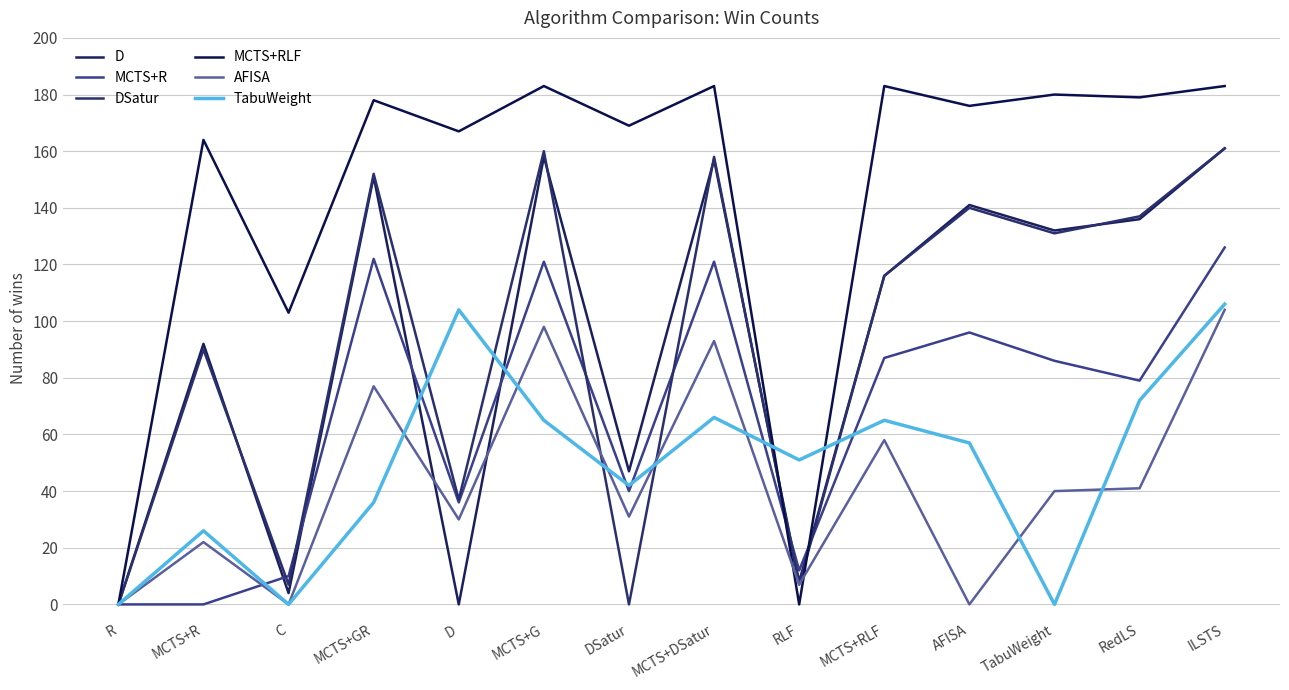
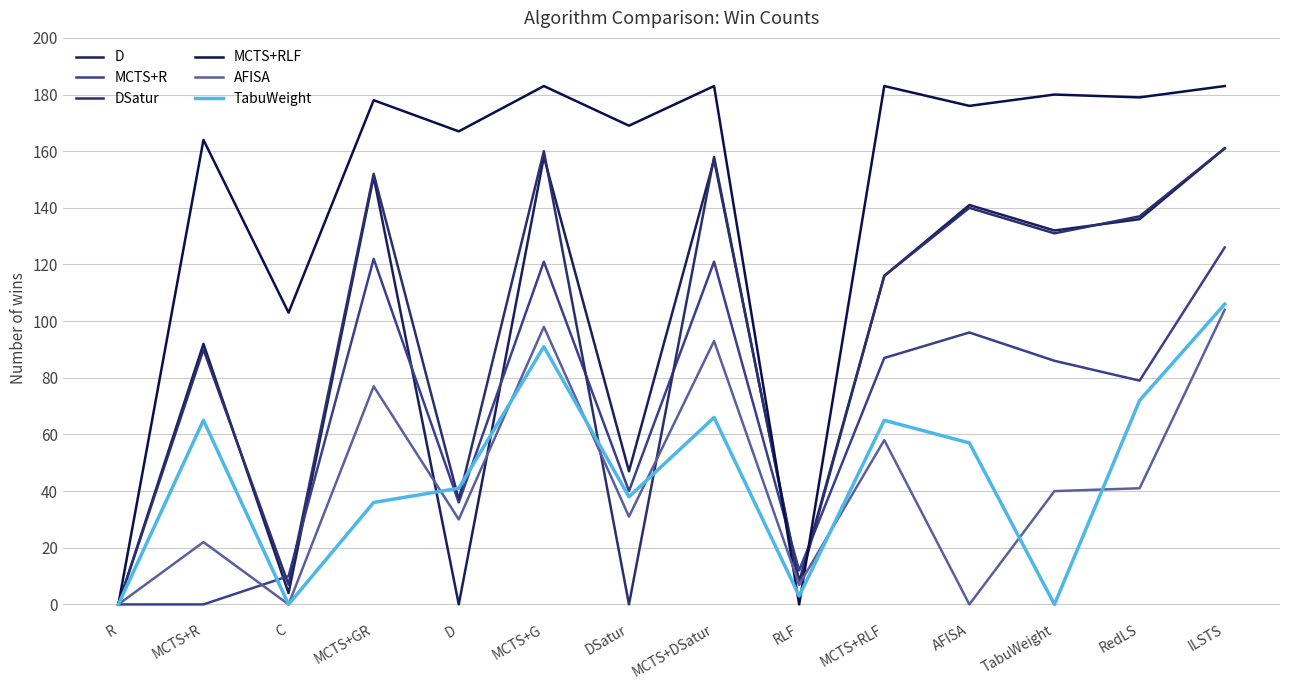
  {
    "TabuWeight": {
-     "MCTS+R": 26,
+     "MCTS+R": 65,
      "MCTS+GR": 36,
-     "D": 104,
-     "MCTS+G": 65,
-     "DSatur": 42,
+     "D": 41,
+     "MCTS+G": 91,
+     "DSatur": 38,
      "MCTS+DSatur": 66,
-     "RLF": 51,
+     "RLF": 3,
      "MCTS+RLF": 65,
      "AFISA": 57,
      "TabuWeight": 0,
      "RedLS": 72,
      "ILSTS": 106
    }
  }
